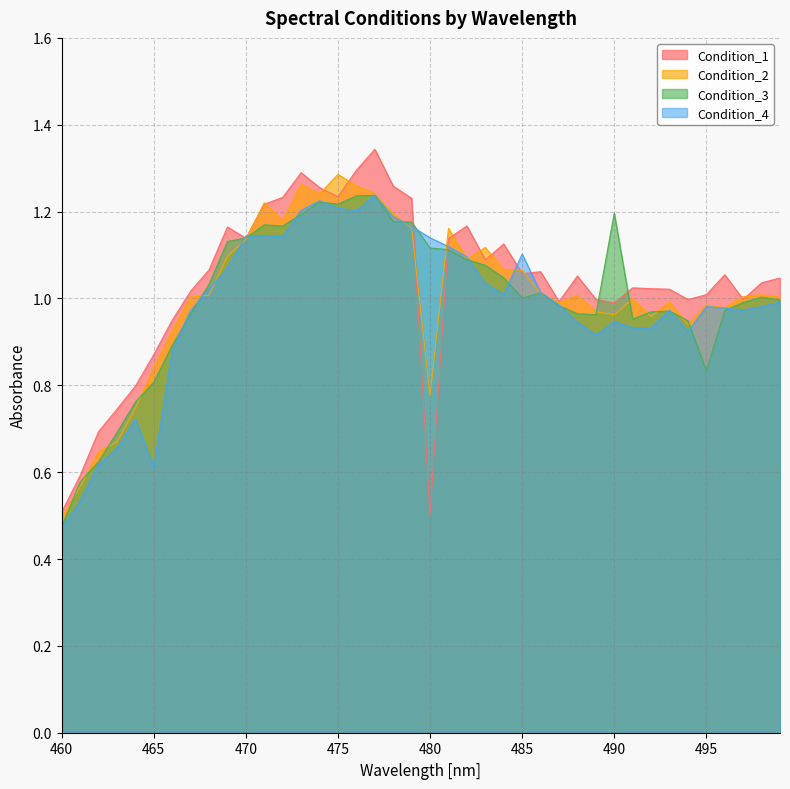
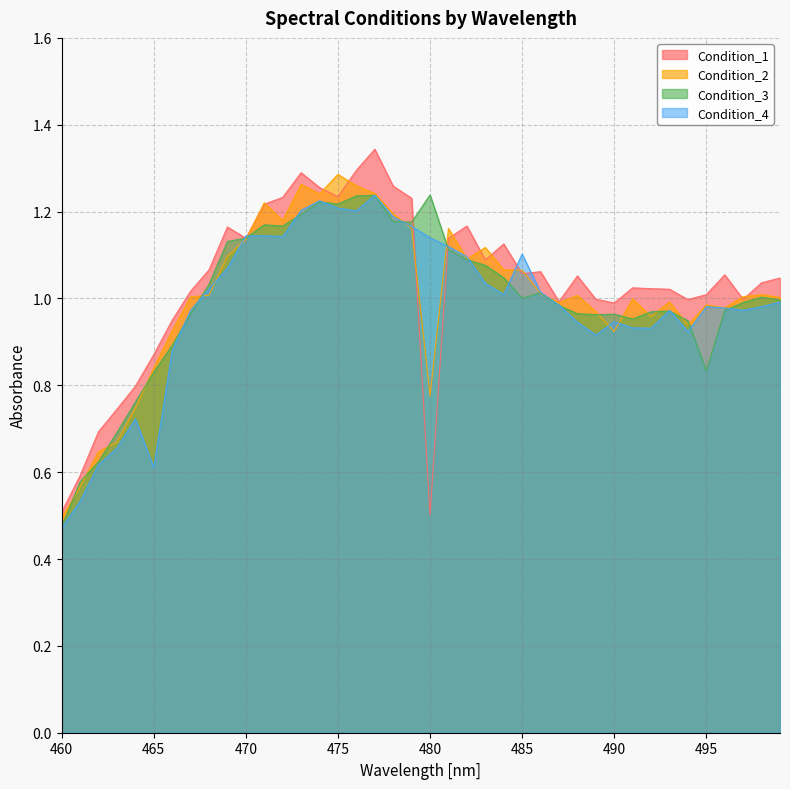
  {
    "Condition_1": {
      "460": 0.51,
      "465": 0.87,
      "475": 1.23,
      "480": 0.50,
      "485": 1.06,
      "490": 0.99,
      "495": 1.01
    },
    "Condition_2": {
      "460": 0.49,
      "465": 0.84,
      "475": 1.29,
      "480": 0.78,
      "485": 1.07,
-     "490": 0.96
+     "490": 0.92
    },
    "Condition_3": {
-     "465": 0.81,
+     "465": 0.83,
      "475": 1.22,
-     "480": 1.12,
+     "480": 1.24,
      "485": 1.00,
-     "490": 1.20,
+     "490": 0.96,
      "495": 0.83
    },
    "Condition_4": {
      "465": 0.61,
      "475": 1.21,
      "480": 1.14,
      "485": 1.10,
      "490": 0.95
    }
  }
